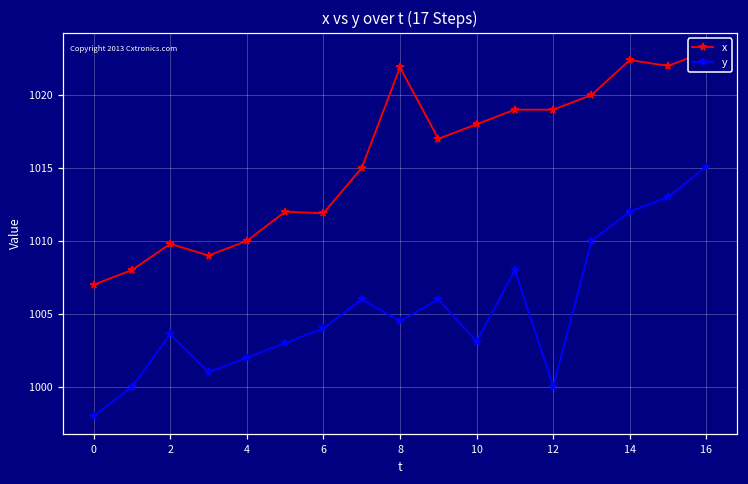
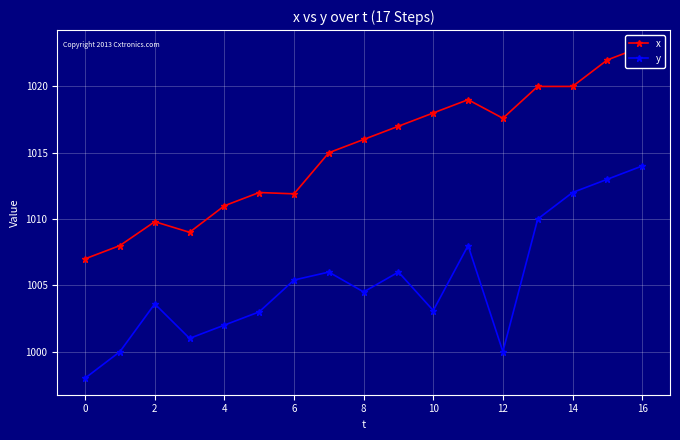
  {
    "x": {
      "0": 1007.0,
      "2": 1009.8,
-     "4": 1010,
+     "4": 1011,
      "6": 1011.9,
-     "8": 1021.9,
+     "8": 1016.0,
      "10": 1018.0,
-     "12": 1019.0,
-     "14": 1022.4
+     "12": 1017.6,
+     "14": 1020.0
    },
    "y": {
      "0": 998.0,
      "2": 1003.6,
      "4": 1002.0,
-     "6": 1004.0,
+     "6": 1005.4,
      "8": 1004.5,
      "10": 1003.1,
      "12": 1000.0,
      "14": 1012.0,
-     "16": 1015.1
+     "16": 1014.0
    }
  }
